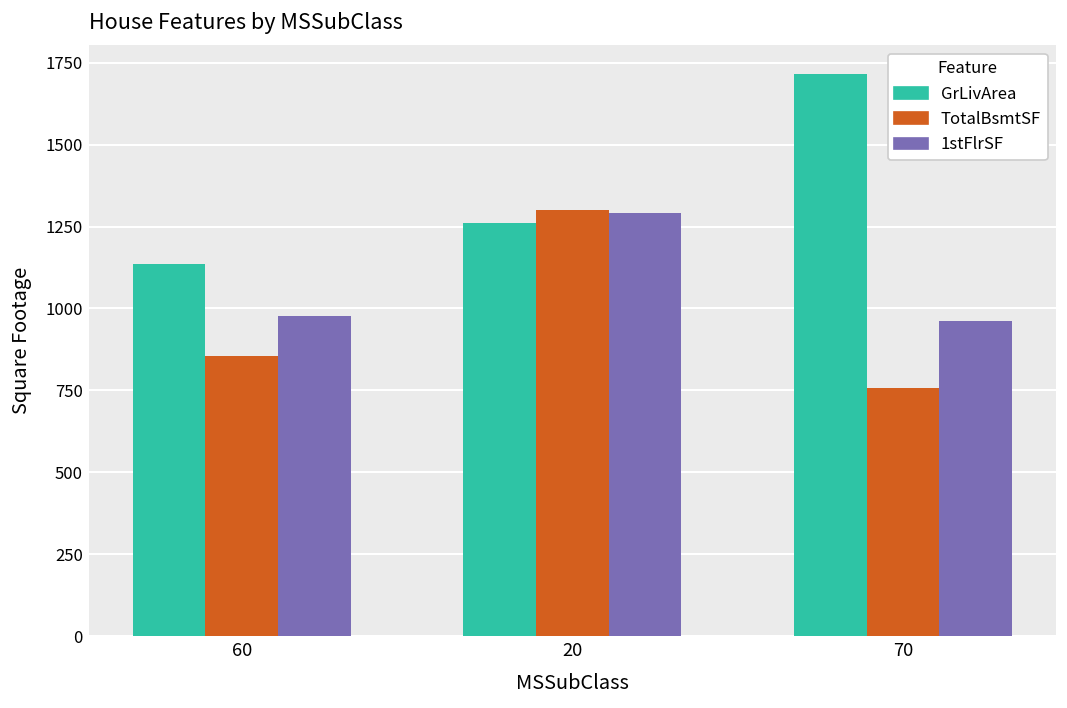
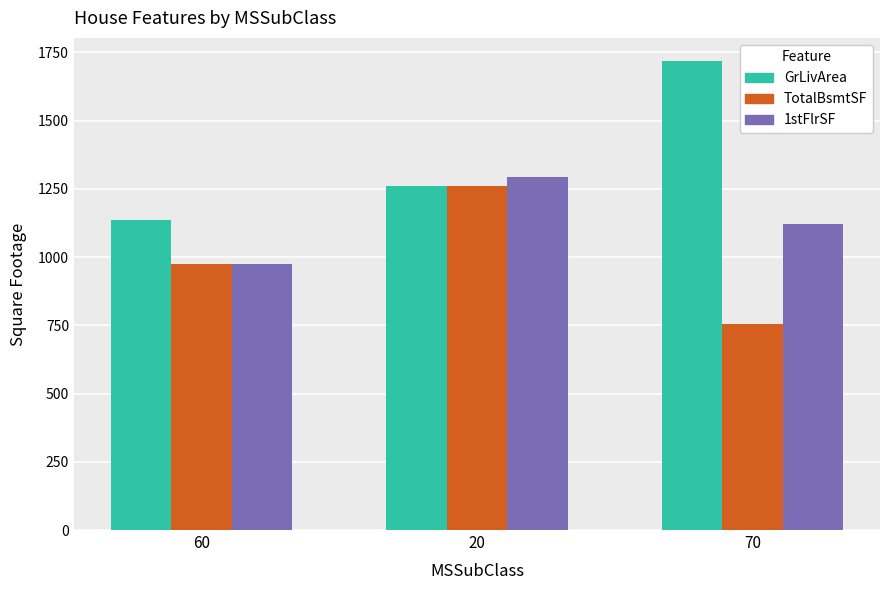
  {
    "GrLivArea": {
      "60": 1140,
      "20": 1260,
      "70": 1720
    },
    "TotalBsmtSF": {
-     "60": 860,
-     "20": 1300,
+     "60": 980,
+     "20": 1260,
      "70": 760
    },
    "1stFlrSF": {
      "60": 980,
      "20": 1290,
-     "70": 960
+     "70": 1120
    }
  }
